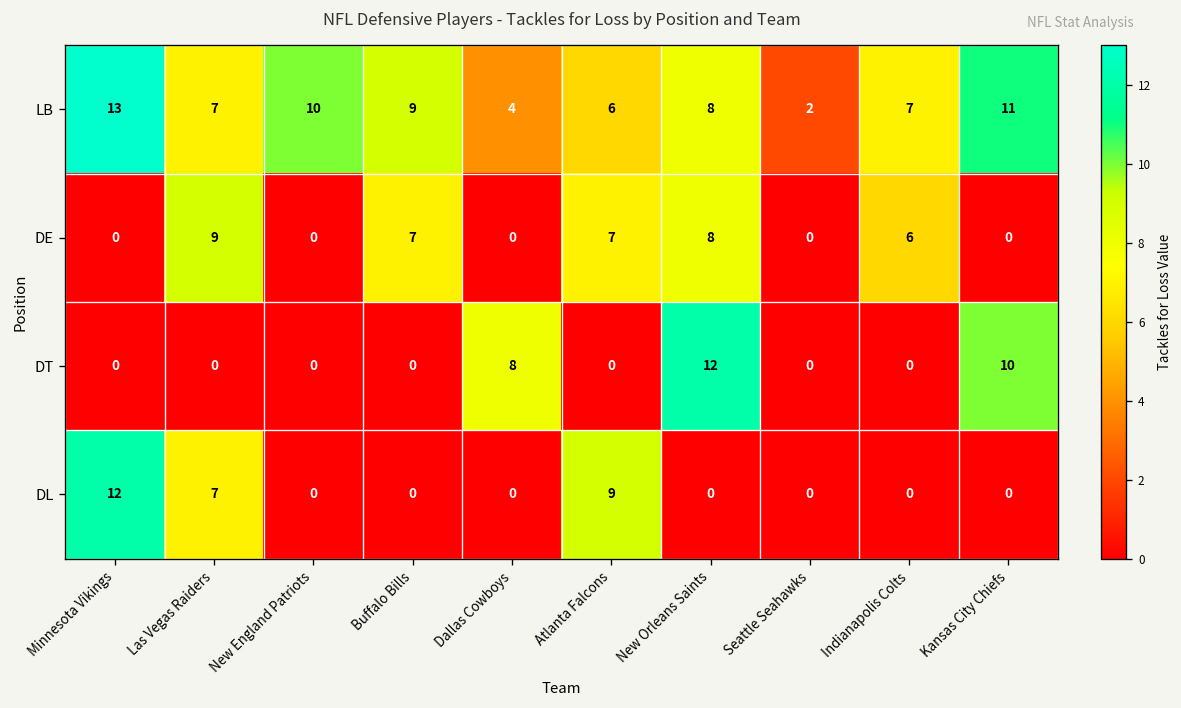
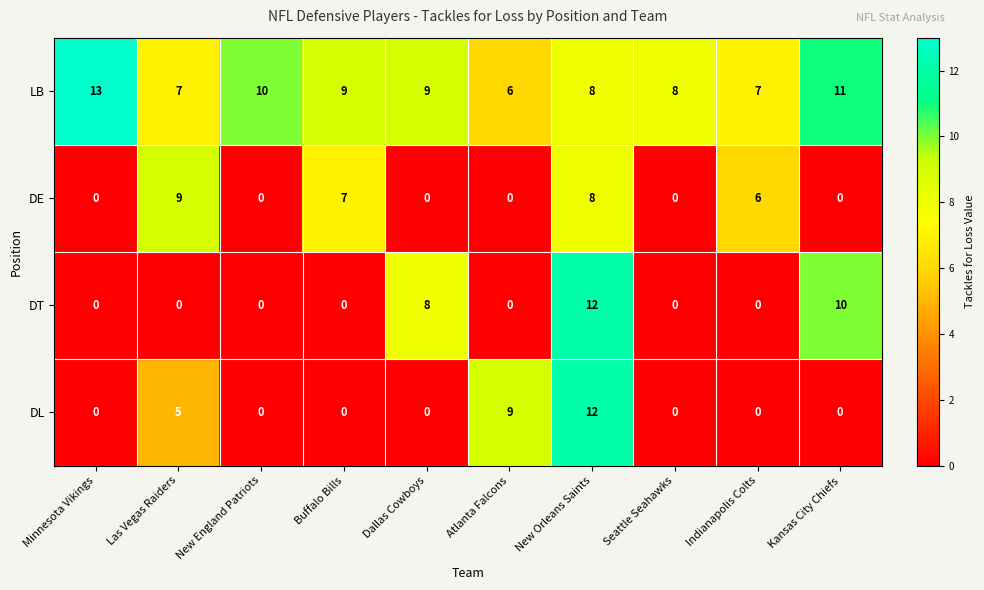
  {
    "LB": {
      "Minnesota Vikings": 13,
      "Las Vegas Raiders": 7,
      "New England Patriots": 10,
      "Buffalo Bills": 9,
-     "Dallas Cowboys": 4,
+     "Dallas Cowboys": 9,
      "Atlanta Falcons": 6,
      "New Orleans Saints": 8,
-     "Seattle Seahawks": 2,
+     "Seattle Seahawks": 8,
      "Indianapolis Colts": 7,
      "Kansas City Chiefs": 11
    },
    "DE": {
      "Minnesota Vikings": 0,
      "Las Vegas Raiders": 9,
      "New England Patriots": 0,
      "Buffalo Bills": 7,
      "Dallas Cowboys": 0,
-     "Atlanta Falcons": 7,
+     "Atlanta Falcons": 0,
      "New Orleans Saints": 8,
      "Seattle Seahawks": 0,
      "Indianapolis Colts": 6,
      "Kansas City Chiefs": 0
    },
    "DT": {
      "Minnesota Vikings": 0,
      "Las Vegas Raiders": 0,
      "New England Patriots": 0,
      "Buffalo Bills": 0,
      "Dallas Cowboys": 8,
      "Atlanta Falcons": 0,
      "New Orleans Saints": 12,
      "Seattle Seahawks": 0,
      "Indianapolis Colts": 0,
      "Kansas City Chiefs": 10
    },
    "DL": {
-     "Minnesota Vikings": 12,
-     "Las Vegas Raiders": 7,
+     "Minnesota Vikings": 0,
+     "Las Vegas Raiders": 5,
      "New England Patriots": 0,
      "Buffalo Bills": 0,
      "Dallas Cowboys": 0,
      "Atlanta Falcons": 9,
-     "New Orleans Saints": 0,
+     "New Orleans Saints": 12,
      "Seattle Seahawks": 0,
      "Indianapolis Colts": 0,
      "Kansas City Chiefs": 0
    }
  }
